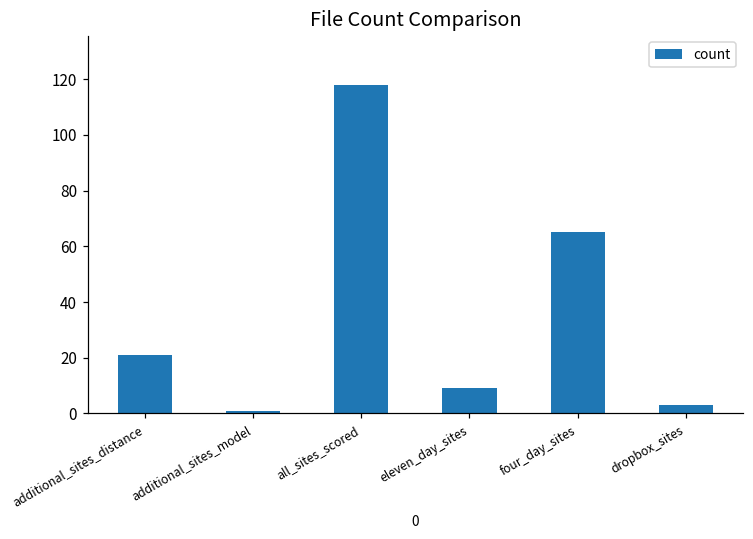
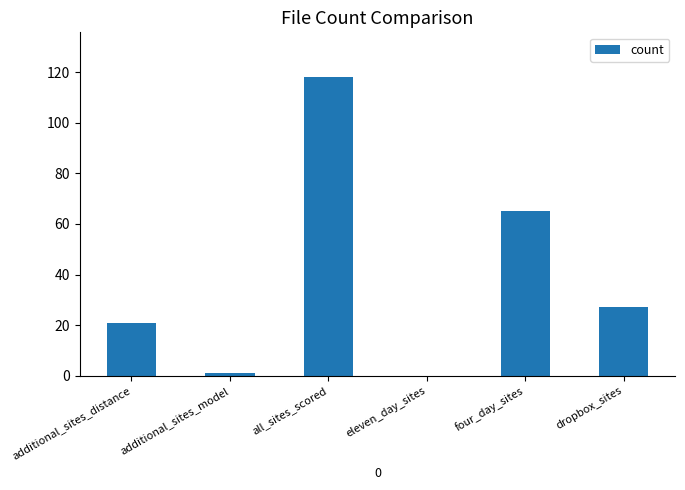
  {
    "additional_sites_distance": 21,
    "additional_sites_model": 1,
    "all_sites_scored": 118,
-   "eleven_day_sites": 9,
+   "eleven_day_sites": 0,
    "four_day_sites": 65,
-   "dropbox_sites": 3
+   "dropbox_sites": 27
  }
